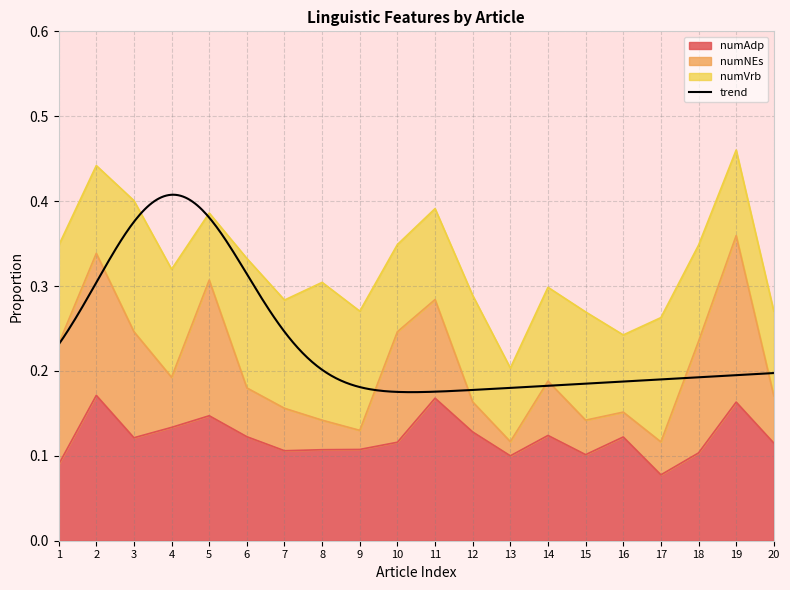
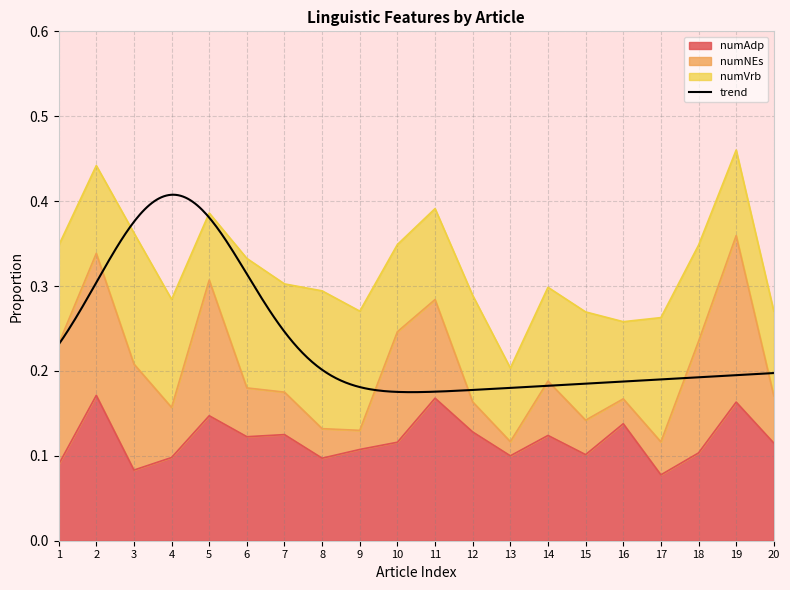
  {
    "numAdp": {
      "1": 0.09,
      "2": 0.17,
-     "3": 0.12,
-     "4": 0.13,
+     "3": 0.08,
+     "4": 0.10,
      "5": 0.15,
      "6": 0.12,
-     "7": 0.11,
-     "8": 0.11,
+     "7": 0.13,
+     "8": 0.10,
      "9": 0.11,
      "10": 0.12,
      "11": 0.17,
      "12": 0.13,
      "13": 0.10,
      "14": 0.12,
      "15": 0.10,
-     "16": 0.12,
+     "16": 0.14,
      "17": 0.08,
      "18": 0.10,
      "19": 0.16,
      "20": 0.12
    },
    "trend": {
      "20": 0.20
    }
  }
